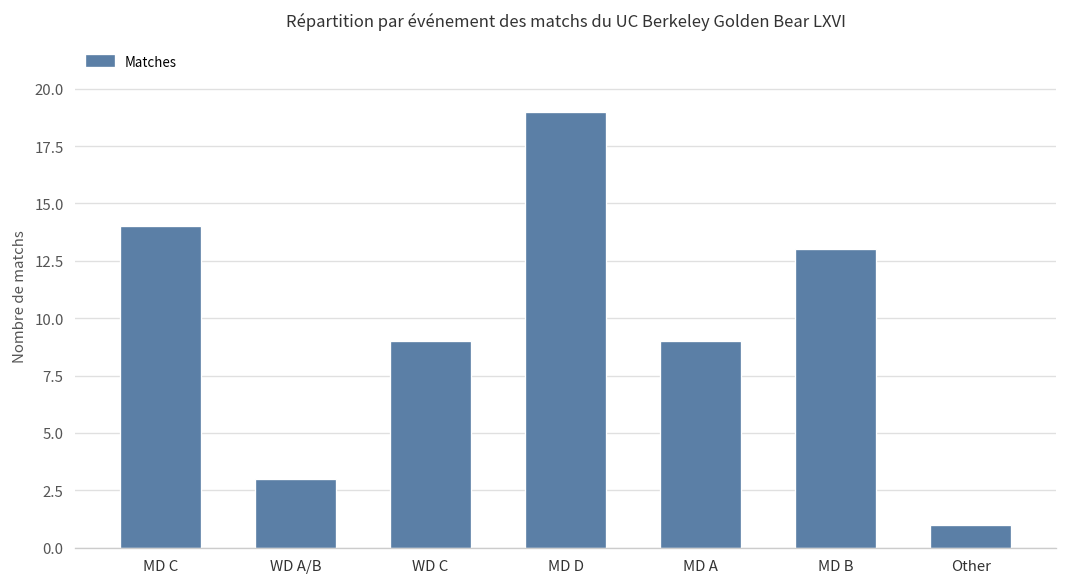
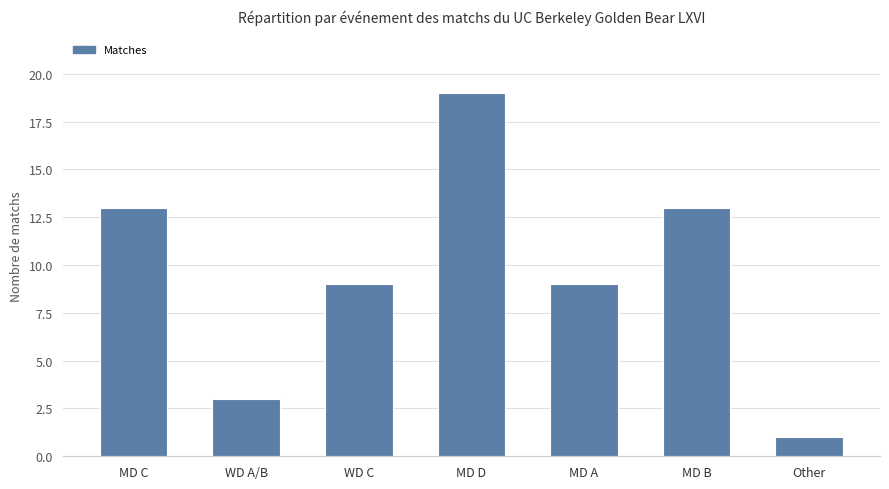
  {
-   "MD C": 14,
+   "MD C": 13,
    "WD A/B": 3,
    "WD C": 9,
    "MD D": 19,
    "MD A": 9,
    "MD B": 13,
    "Other": 1
  }
